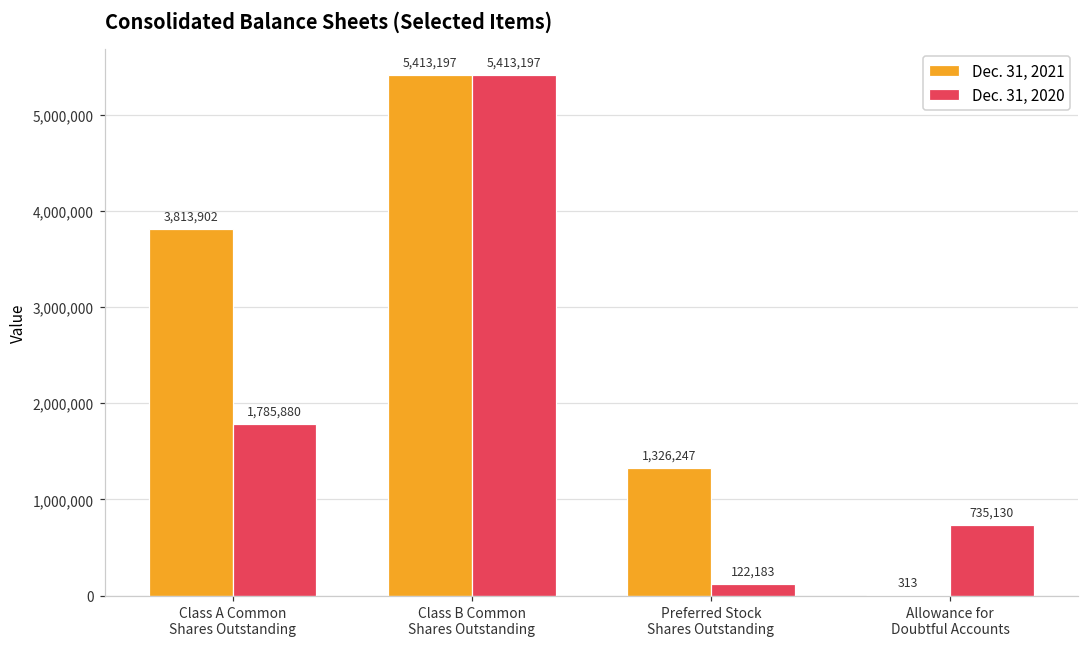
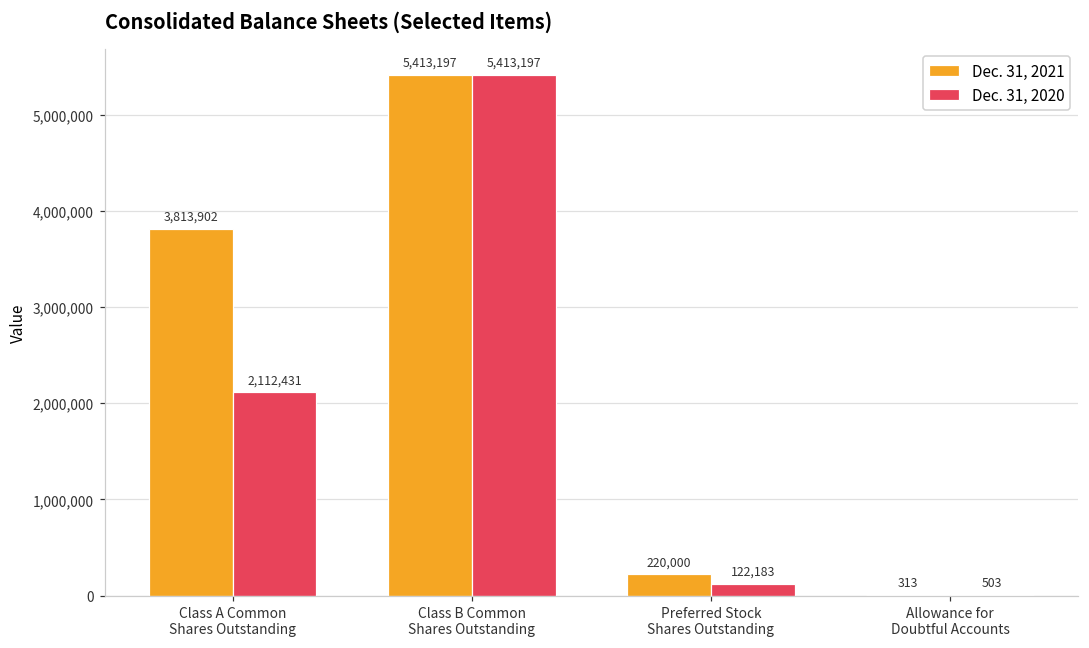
  {
    "Dec. 31, 2021": {
      "Class A Common Shares Outstanding": "3,813,902",
      "Class B Common Shares Outstanding": "5,413,197",
-     "Preferred Stock Shares Outstanding": "1,326,247",
+     "Preferred Stock Shares Outstanding": "220,000",
      "Allowance for Doubtful Accounts": "313"
    },
    "Dec. 31, 2020": {
-     "Class A Common Shares Outstanding": "1,785,880",
+     "Class A Common Shares Outstanding": "2,112,431",
      "Class B Common Shares Outstanding": "5,413,197",
      "Preferred Stock Shares Outstanding": "122,183",
-     "Allowance for Doubtful Accounts": "735,130"
+     "Allowance for Doubtful Accounts": "503"
    }
  }
